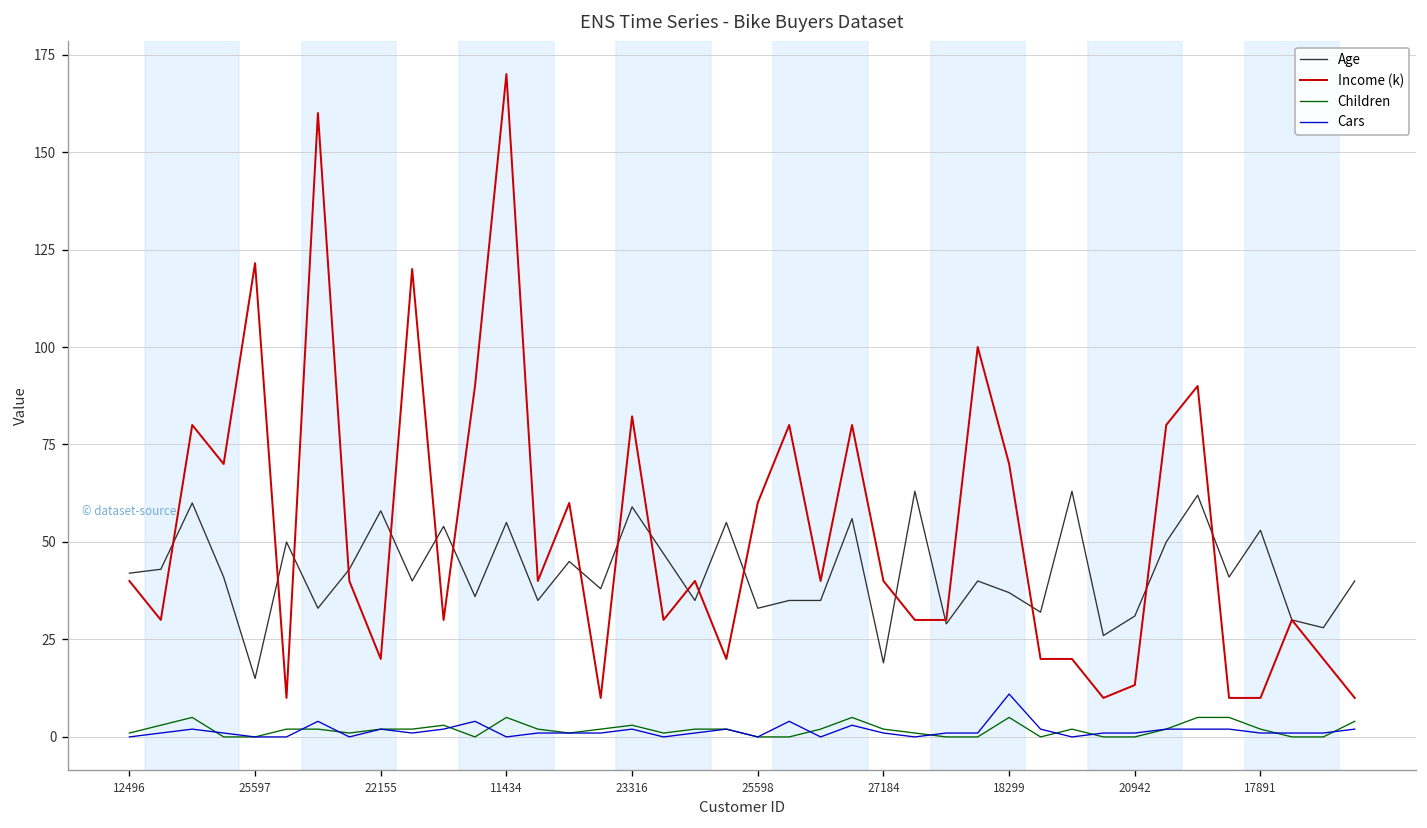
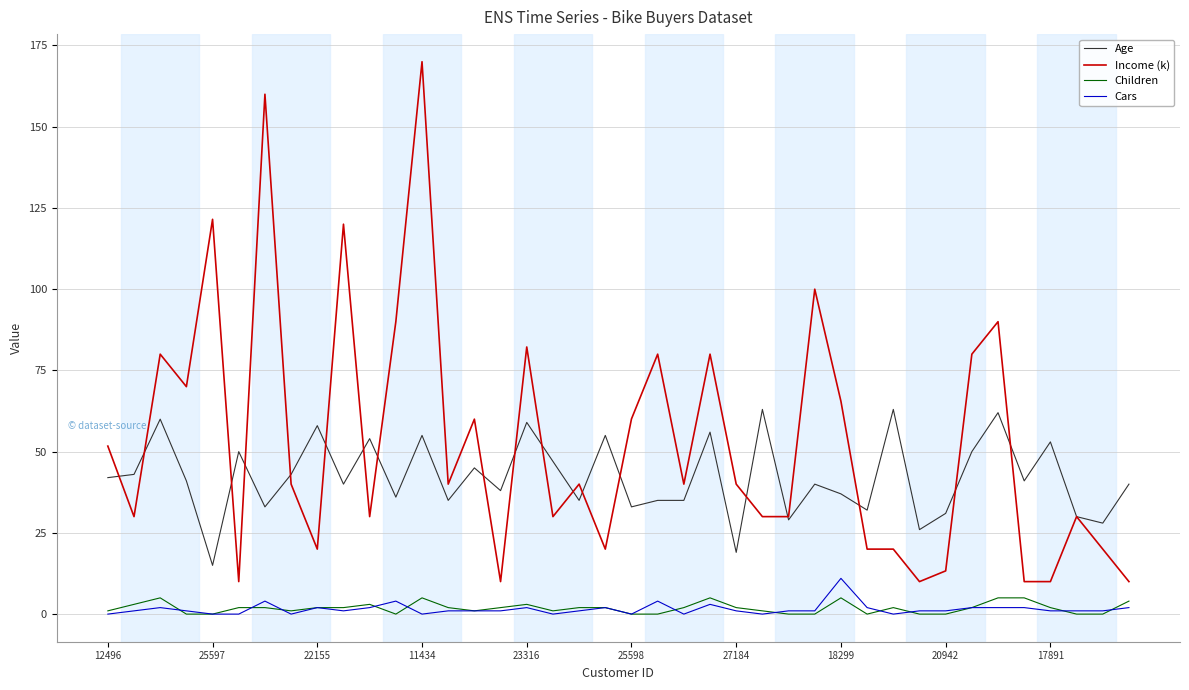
  {
    "Age": {
      "12496": 42,
      "25597": 15,
      "22155": 58,
      "11434": 55,
      "23316": 59,
      "25598": 33,
      "27184": 19,
      "18299": 37,
      "20942": 31,
      "17891": 53
    },
    "Income (k)": {
-     "12496": 40,
+     "12496": 52,
      "25597": 122,
      "22155": 20,
      "11434": 170,
      "23316": 82,
      "25598": 60,
      "27184": 40,
-     "18299": 70,
+     "18299": 65,
      "20942": 13,
      "17891": 10
    },
    "Children": {
      "12496": 1,
      "11434": 5,
      "23316": 3,
      "27184": 2,
      "18299": 5,
      "20942": 0,
      "17891": 2
    },
    "Cars": {
      "12496": 0,
      "11434": 0,
      "23316": 2,
      "27184": 1,
      "18299": 11,
      "20942": 1,
      "17891": 1
    }
  }
